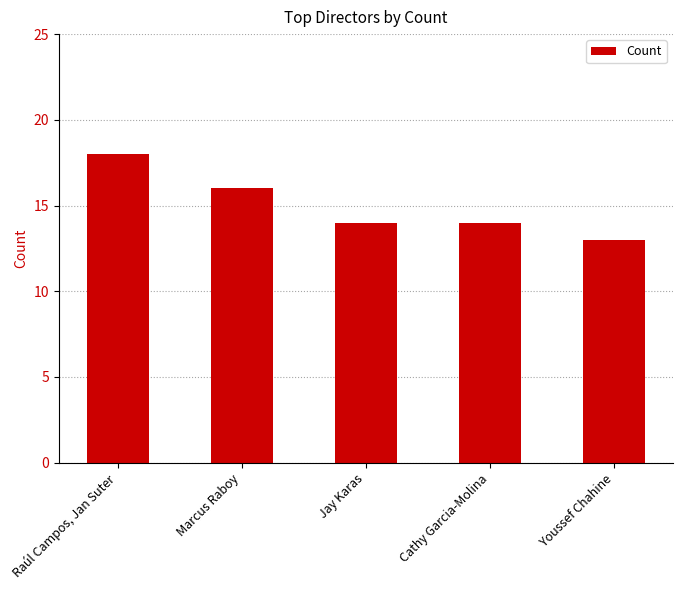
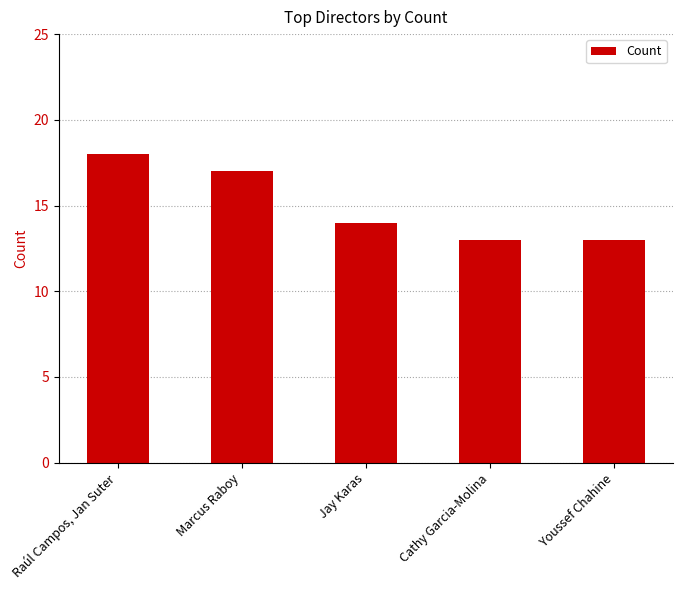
  {
    "Raúl Campos, Jan Suter": 18,
-   "Marcus Raboy": 16,
+   "Marcus Raboy": 17,
    "Jay Karas": 14,
-   "Cathy Garcia-Molina": 14,
+   "Cathy Garcia-Molina": 13,
    "Youssef Chahine": 13
  }
